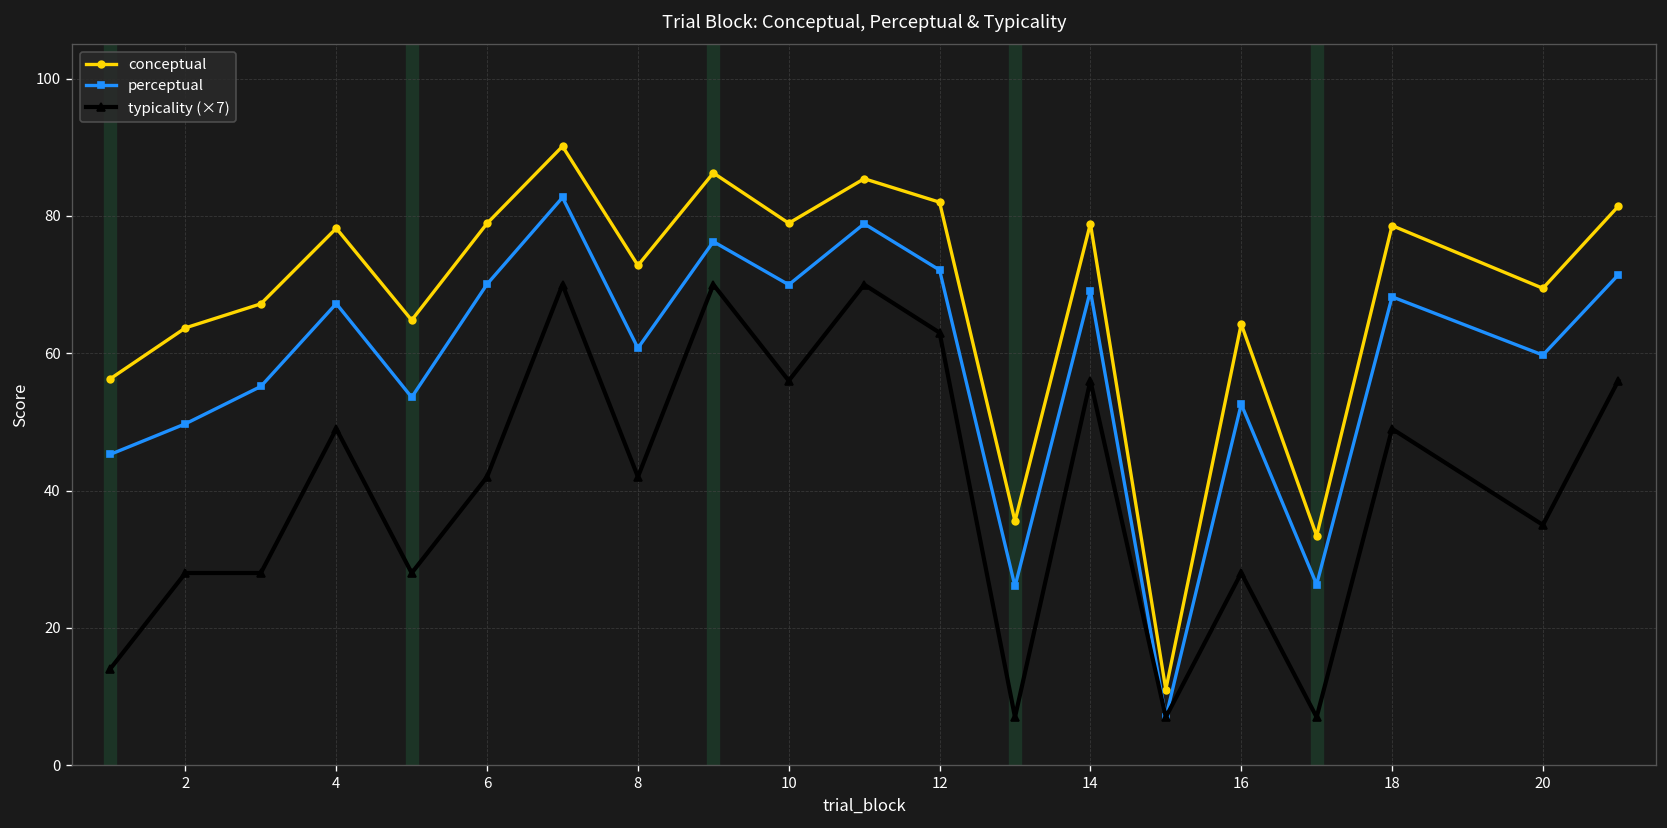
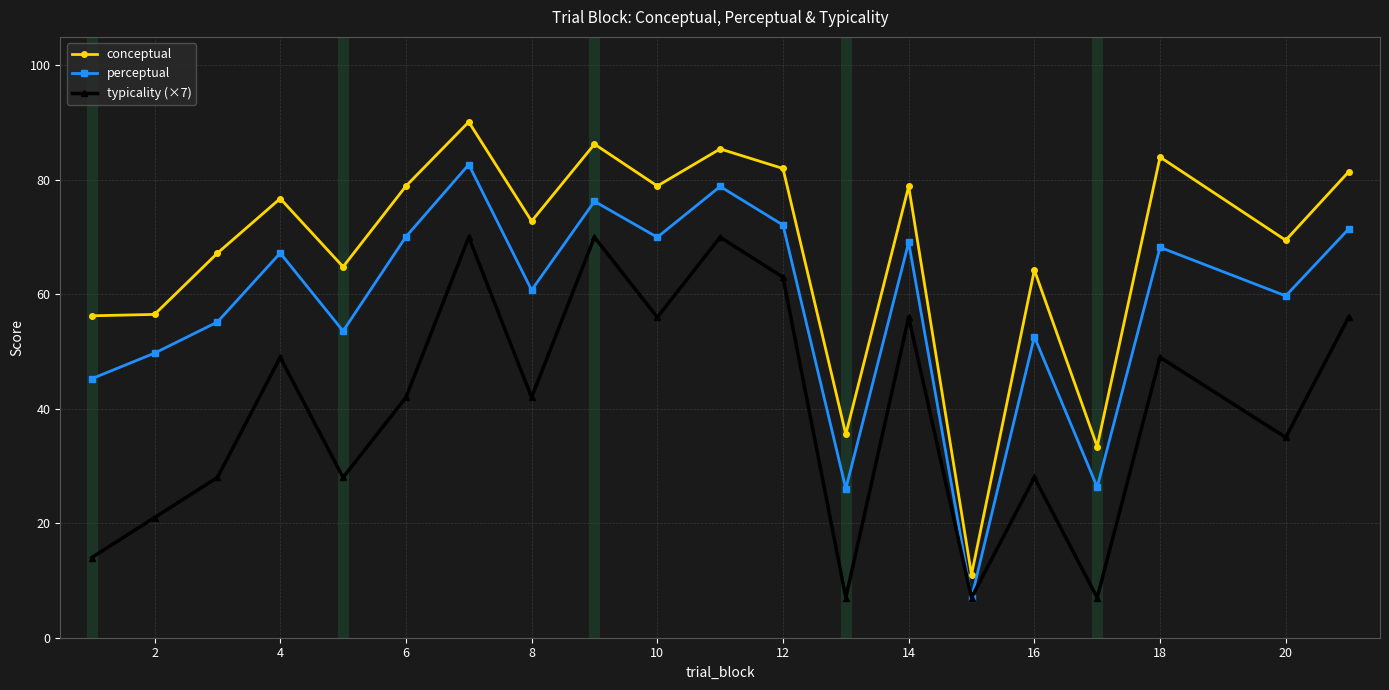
  {
    "conceptual": {
-     "2": 64,
-     "4": 78,
+     "2": 57,
+     "4": 77,
      "6": 79,
      "8": 73,
      "10": 79,
      "12": 82,
      "14": 79,
      "16": 64,
-     "18": 79,
+     "18": 84,
      "20": 69
    },
    "perceptual": {
      "2": 50,
      "4": 67,
      "6": 70,
      "8": 61,
      "10": 70,
      "12": 72,
      "14": 69,
      "16": 53,
      "18": 68,
      "20": 60
    },
    "typicality (×7)": {
-     "2": 28,
+     "2": 21,
      "4": 49,
      "6": 42,
      "8": 42,
      "10": 56,
      "12": 63,
      "14": 56,
      "16": 28,
      "18": 49,
      "20": 35
    }
  }
